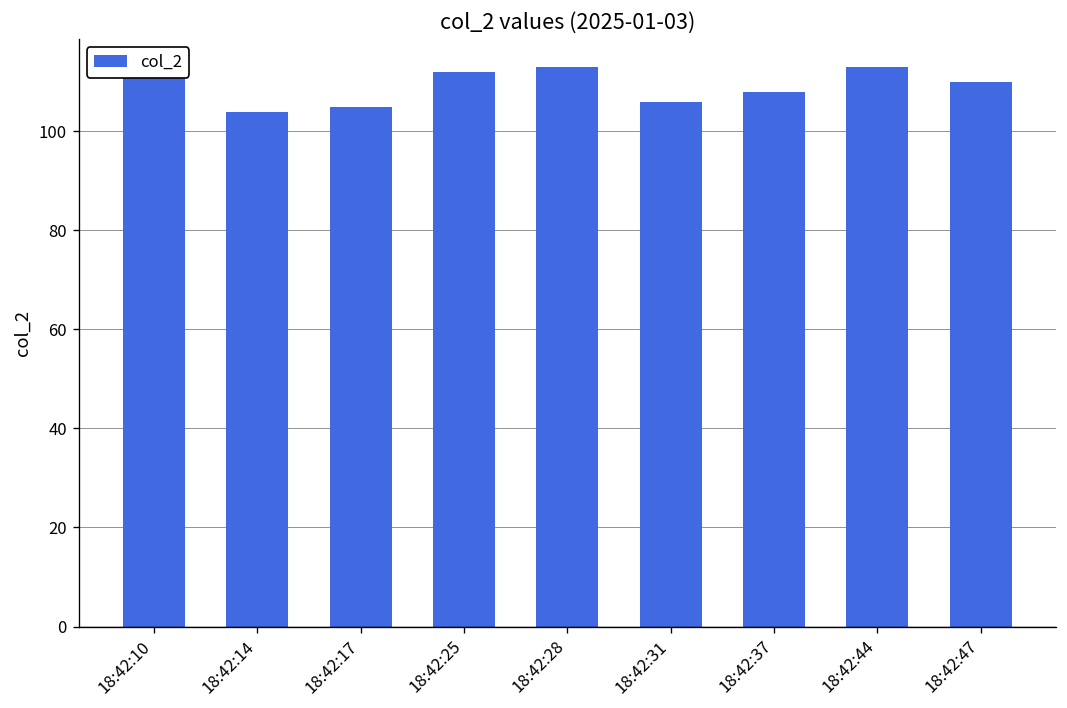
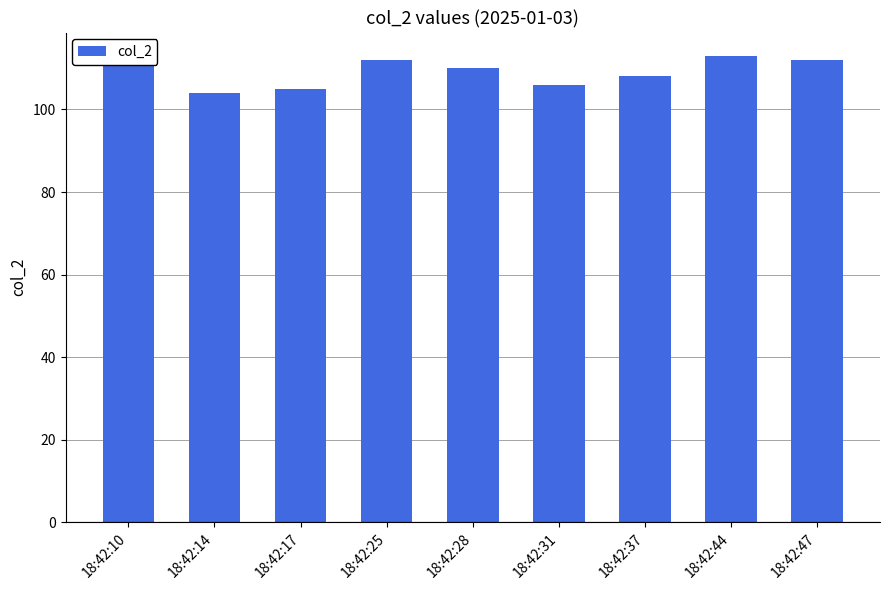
  {
    "18:42:14": 104,
    "18:42:17": 105,
    "18:42:25": 112,
-   "18:42:28": 113,
+   "18:42:28": 110,
    "18:42:31": 106,
    "18:42:37": 108,
    "18:42:44": 113,
-   "18:42:47": 110
+   "18:42:47": 112
  }
